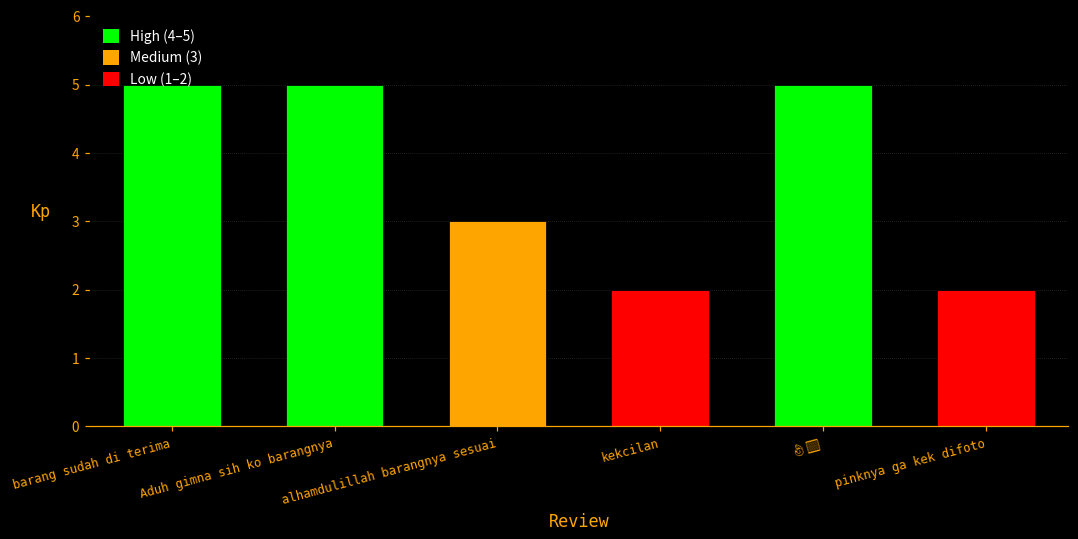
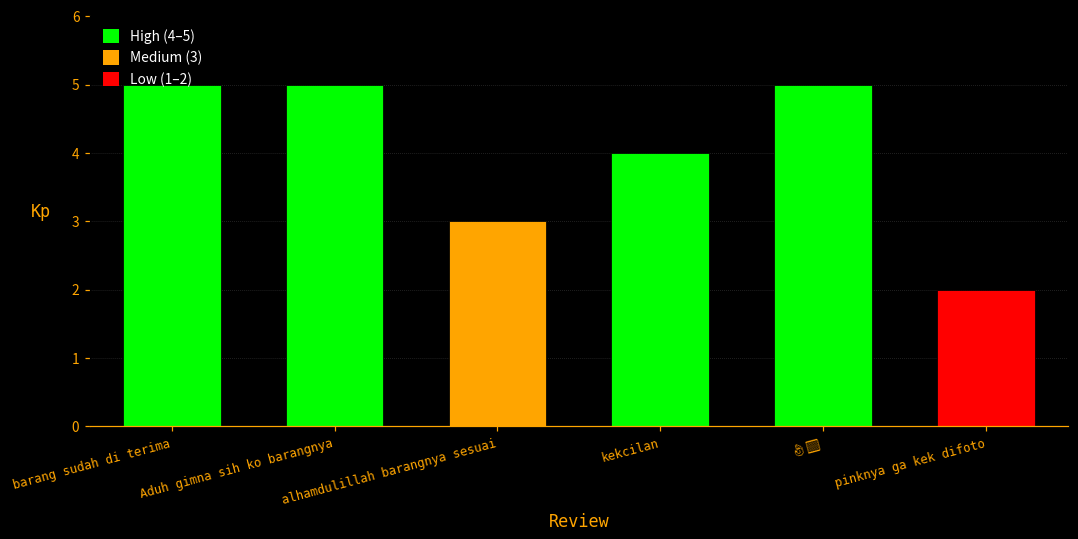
  {
    "barang sudah di terima": 5,
    "Aduh gimna sih ko barangnya": 5,
    "alhamdulillah barangnya sesuai": 3,
-   "kekcilan": 2,
+   "kekcilan": 4,
    "👌🏻": 5,
    "pinknya ga kek difoto": 2
  }
